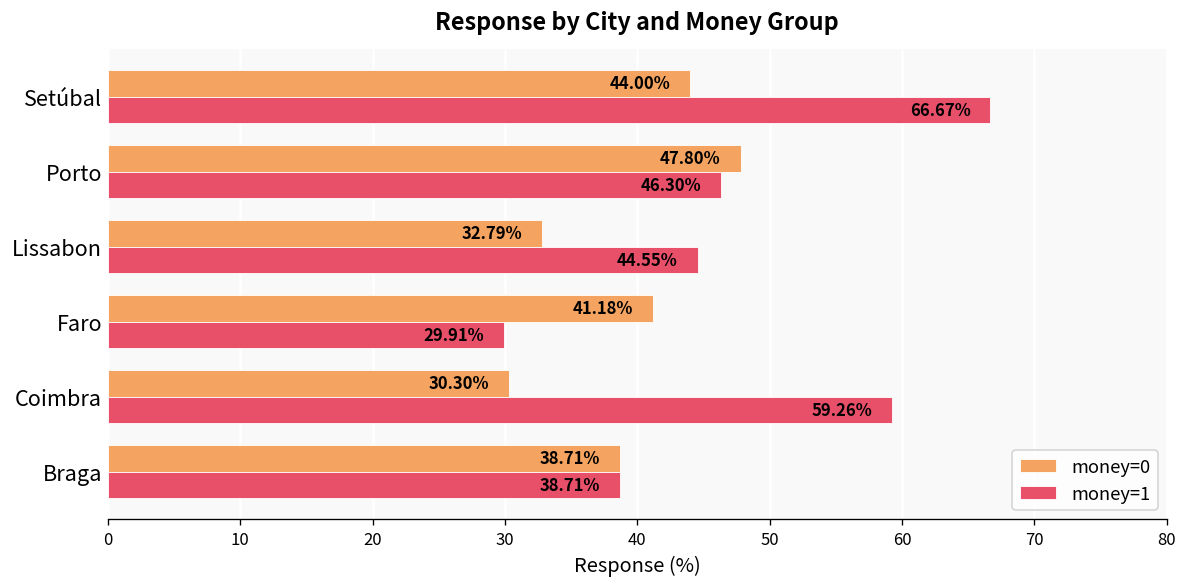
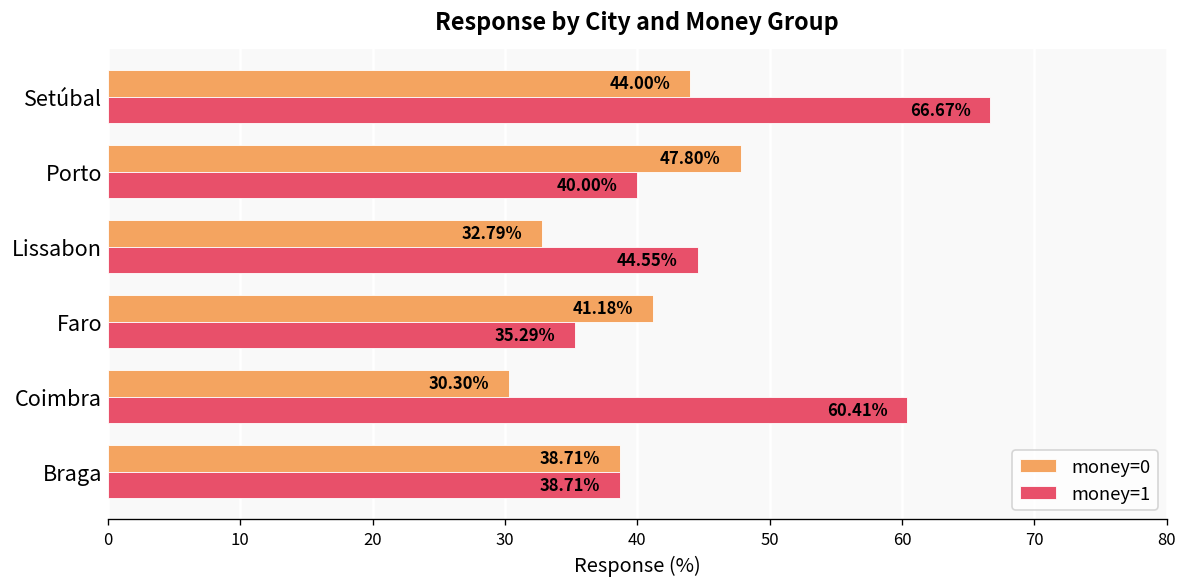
  {
    "money=0": {
      "Setúbal": "44.00%",
      "Porto": "47.80%",
      "Lissabon": "32.79%",
      "Faro": "41.18%",
      "Coimbra": "30.30%",
      "Braga": "38.71%"
    },
    "money=1": {
      "Setúbal": "66.67%",
-     "Porto": "46.30%",
+     "Porto": "40.00%",
      "Lissabon": "44.55%",
-     "Faro": "29.91%",
-     "Coimbra": "59.26%",
+     "Faro": "35.29%",
+     "Coimbra": "60.41%",
      "Braga": "38.71%"
    }
  }
